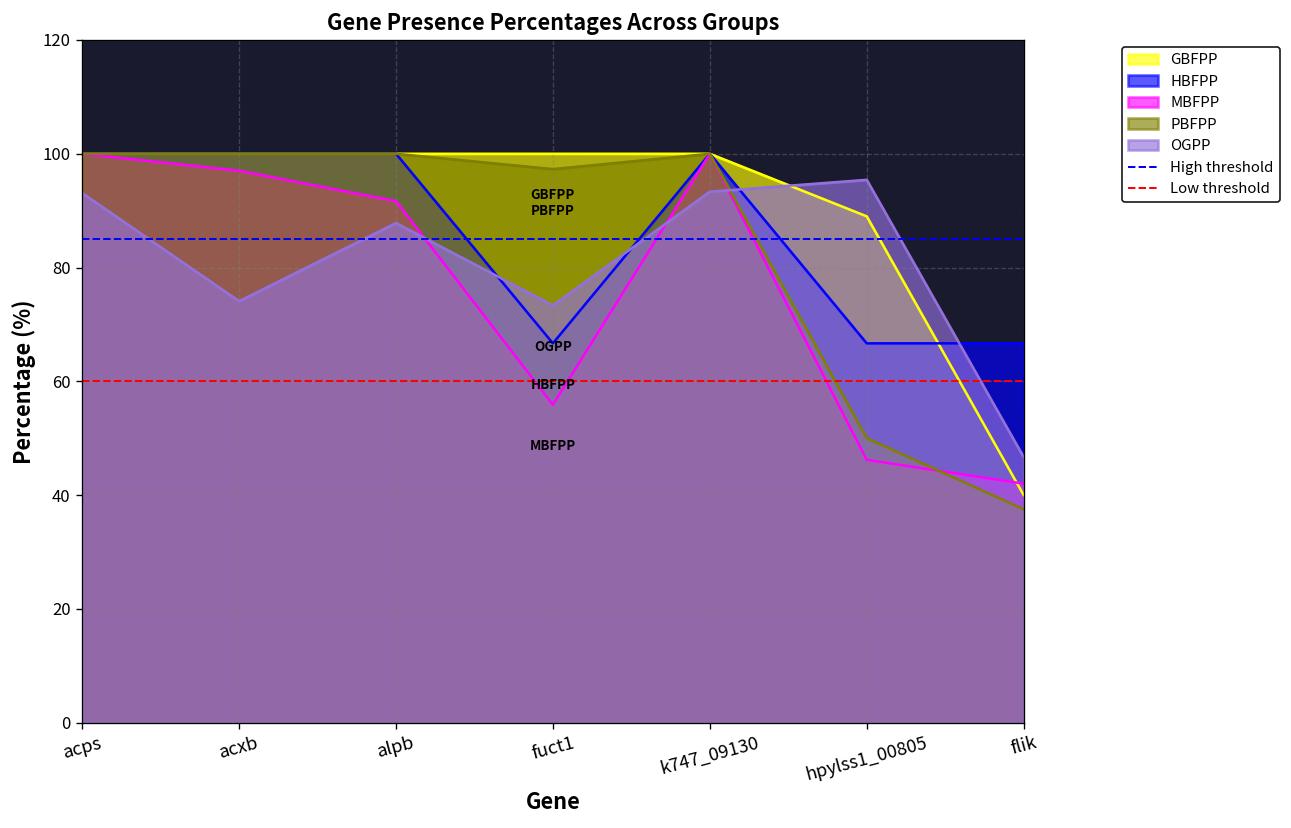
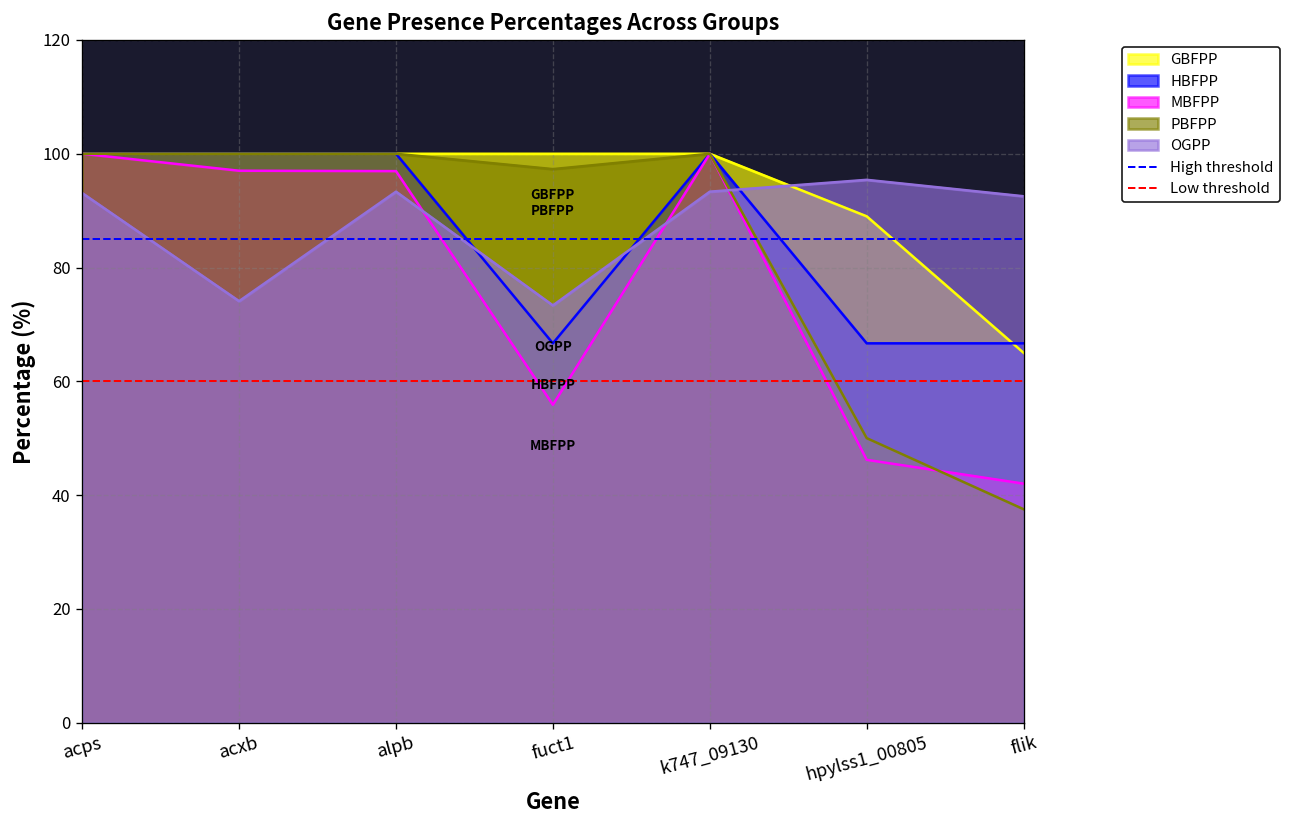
  {
    "GBFPP": {
      "fuct1": 100,
      "hpylss1_00805": 89,
-     "flik": 40
+     "flik": 65
    },
    "MBFPP": {
      "acxb": 97,
-     "alpb": 92,
+     "alpb": 97,
      "fuct1": 56,
      "hpylss1_00805": 46,
      "flik": 42
    },
    "PBFPP": {
      "fuct1": 97,
      "hpylss1_00805": 50,
      "flik": 38
    },
    "OGPP": {
      "acps": 93,
      "acxb": 74,
-     "alpb": 88,
+     "alpb": 93,
      "fuct1": 73,
      "k747_09130": 93,
      "hpylss1_00805": 95,
-     "flik": 47
+     "flik": 93
    },
    "Low threshold": {
      "acps": 60,
      "acxb": 60,
      "alpb": 60,
      "fuct1": 60,
      "k747_09130": 60,
      "hpylss1_00805": 60,
      "flik": 60
    }
  }
